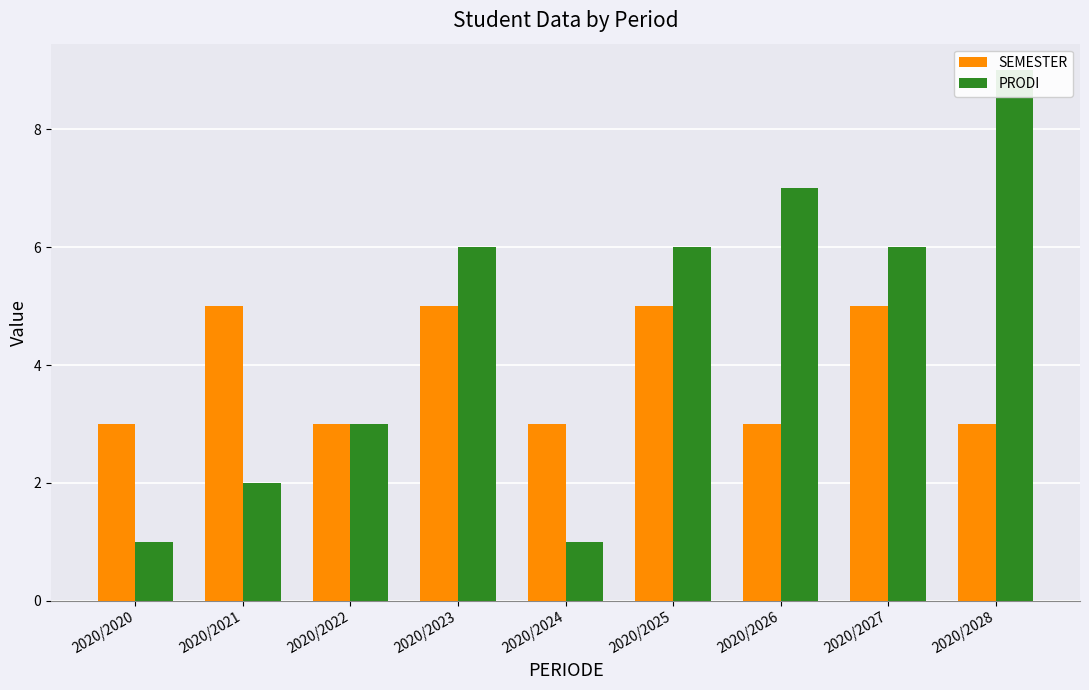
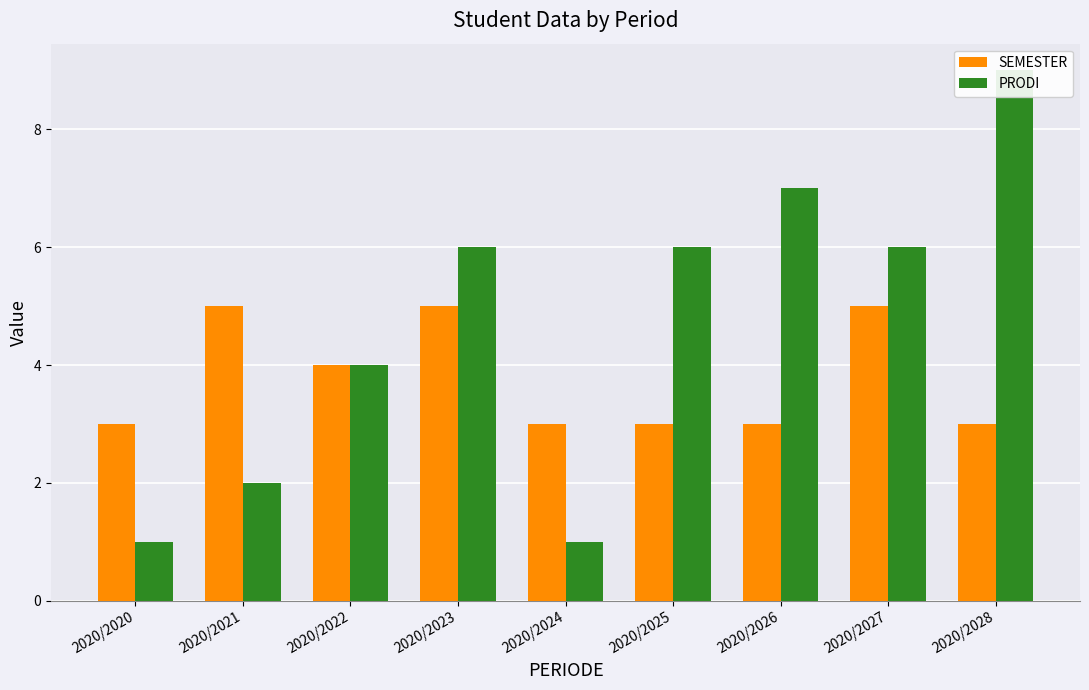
  {
    "SEMESTER": {
      "2020/2020": 3,
      "2020/2021": 5,
-     "2020/2022": 3,
+     "2020/2022": 4,
      "2020/2023": 5,
      "2020/2024": 3,
-     "2020/2025": 5,
+     "2020/2025": 3,
      "2020/2026": 3,
      "2020/2027": 5,
      "2020/2028": 3
    },
    "PRODI": {
      "2020/2020": 1,
      "2020/2021": 2,
-     "2020/2022": 3,
+     "2020/2022": 4,
      "2020/2023": 6,
      "2020/2024": 1,
      "2020/2025": 6,
      "2020/2026": 7,
      "2020/2027": 6
    }
  }
